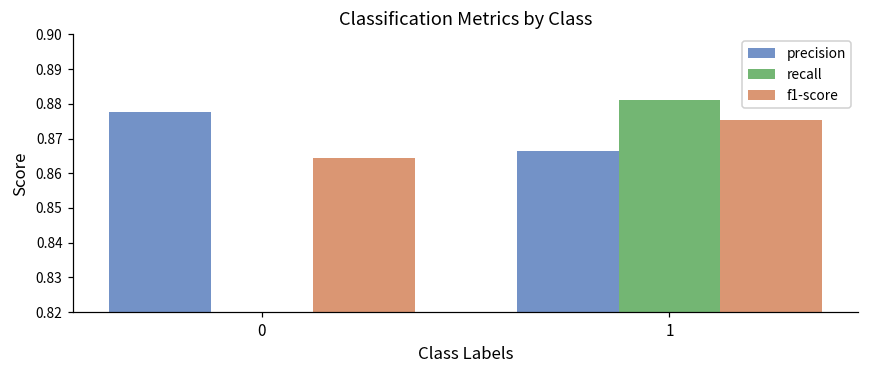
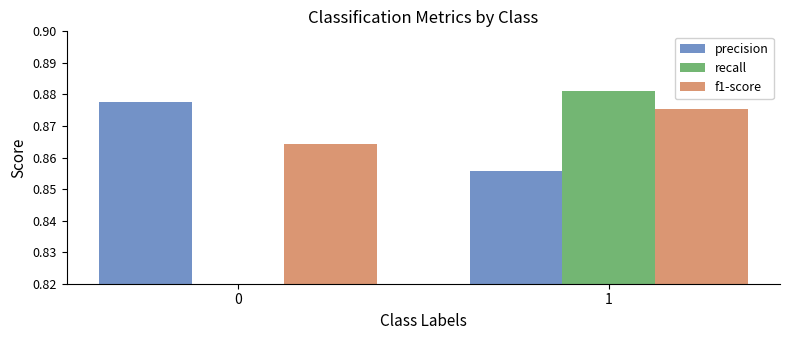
  {
    "precision": {
      "0": 0.878,
-     "1": 0.867
+     "1": 0.856
    },
    "recall": {
      "1": 0.881
    },
    "f1-score": {
      "0": 0.864,
      "1": 0.875
    }
  }
